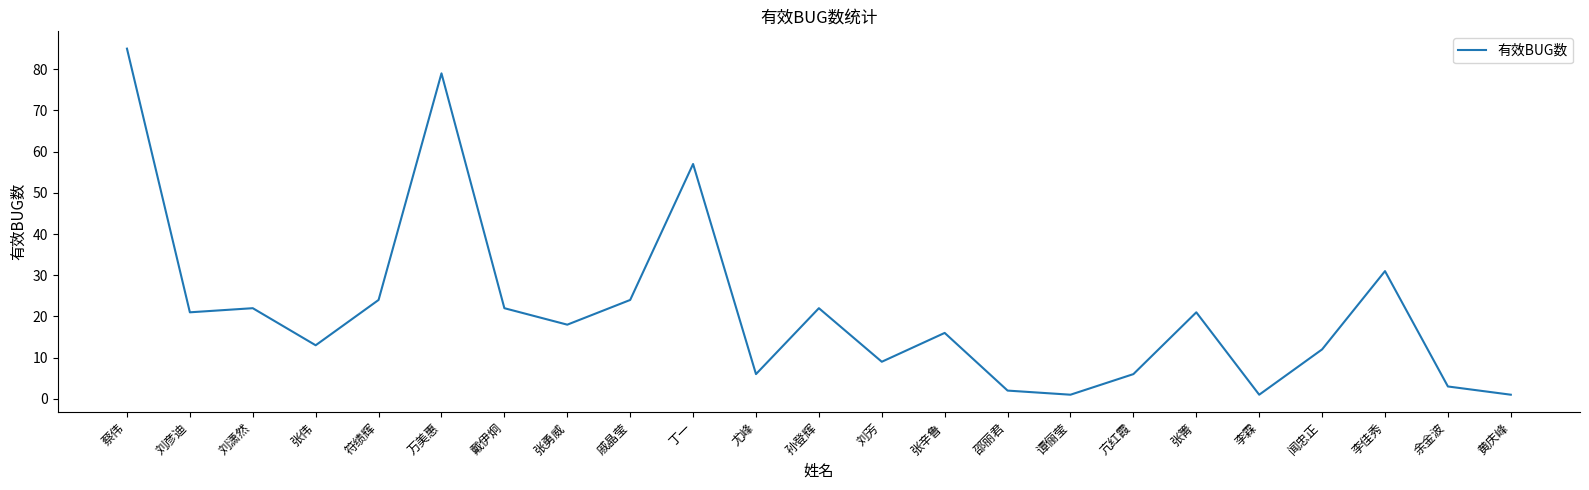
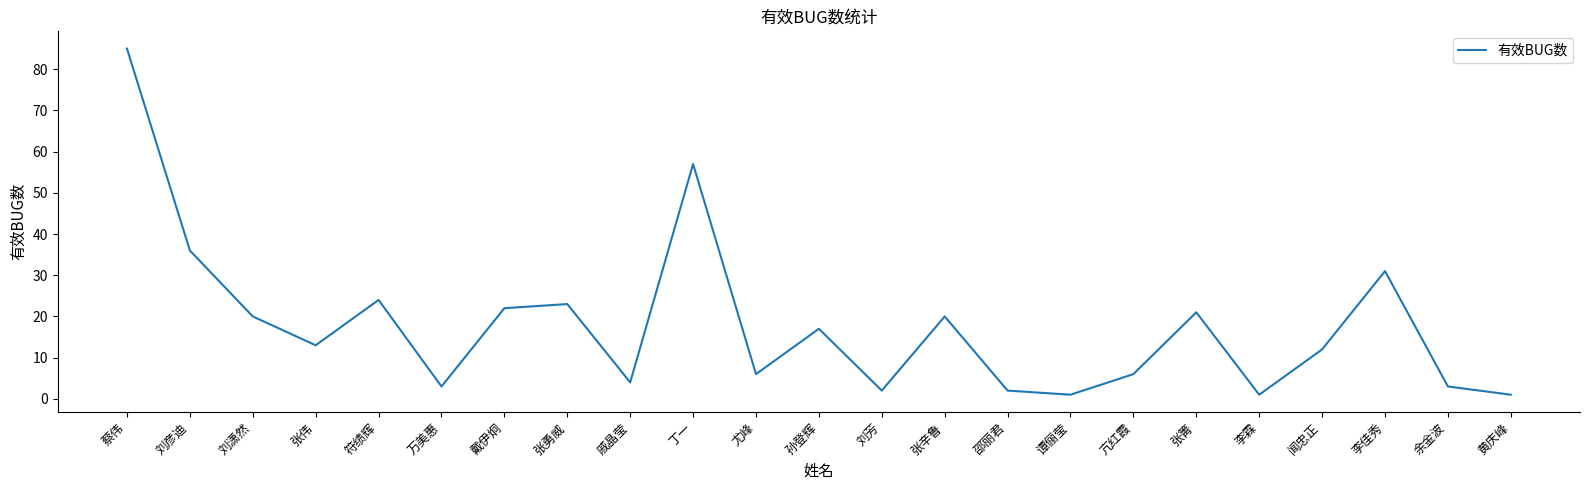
  {
    "蔡伟": 85,
-   "刘彦迪": 21,
-   "刘潇然": 22,
+   "刘彦迪": 36,
+   "刘潇然": 20,
    "张伟": 13,
    "符绩辉": 24,
-   "万美惠": 79,
+   "万美惠": 3,
    "戴伊炯": 22,
-   "张勇威": 18,
-   "戚晶莹": 24,
+   "张勇威": 23,
+   "戚晶莹": 4,
    "丁一": 57,
    "尤峰": 6,
-   "孙登辉": 22,
-   "刘芳": 9,
-   "张辛鲁": 16,
+   "孙登辉": 17,
+   "刘芳": 2,
+   "张辛鲁": 20,
    "邵丽君": 2,
    "谭俪莹": 1,
    "亢红霞": 6,
    "张箐": 21,
    "李霖": 1,
    "闻忠正": 12,
    "李佳秀": 31,
    "余金波": 3,
    "黄庆峰": 1
  }
